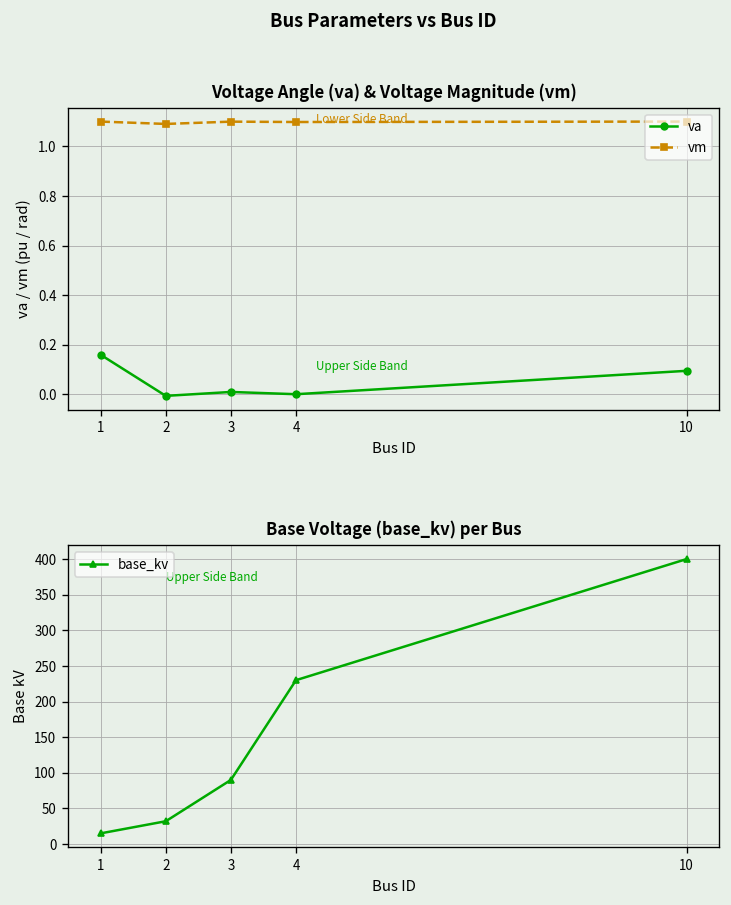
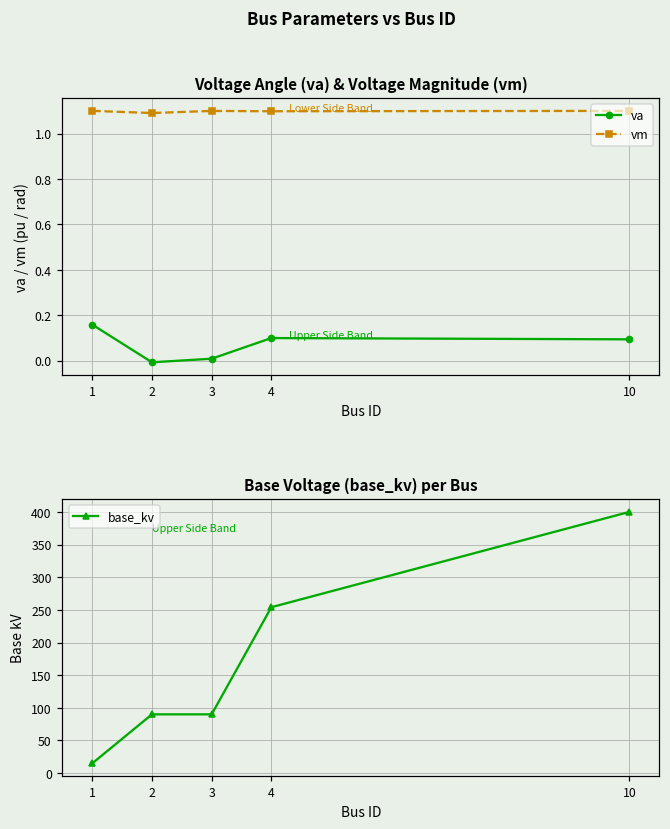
  {
    "Voltage Angle (va) & Voltage Magnitude (vm)": {
      "va": {
        "1": 0.16,
        "2": 0.0,
        "3": 0.0,
-       "4": 0.0,
+       "4": 0.1,
        "10": 0.1
      },
      "vm": {
        "1": 1.1,
        "2": 1.1,
        "3": 1.1,
        "4": 1.1
      }
    },
    "Base Voltage (base_kv) per Bus": {
      "1": 20,
-     "2": 30,
+     "2": 90,
      "3": 90,
-     "4": 230,
+     "4": 250,
      "10": 400
    }
  }
